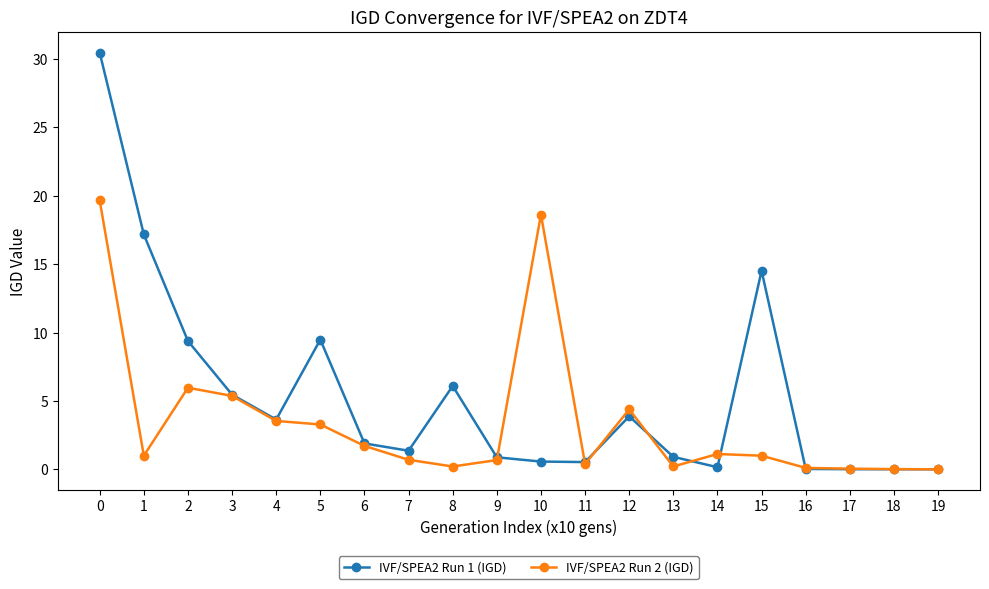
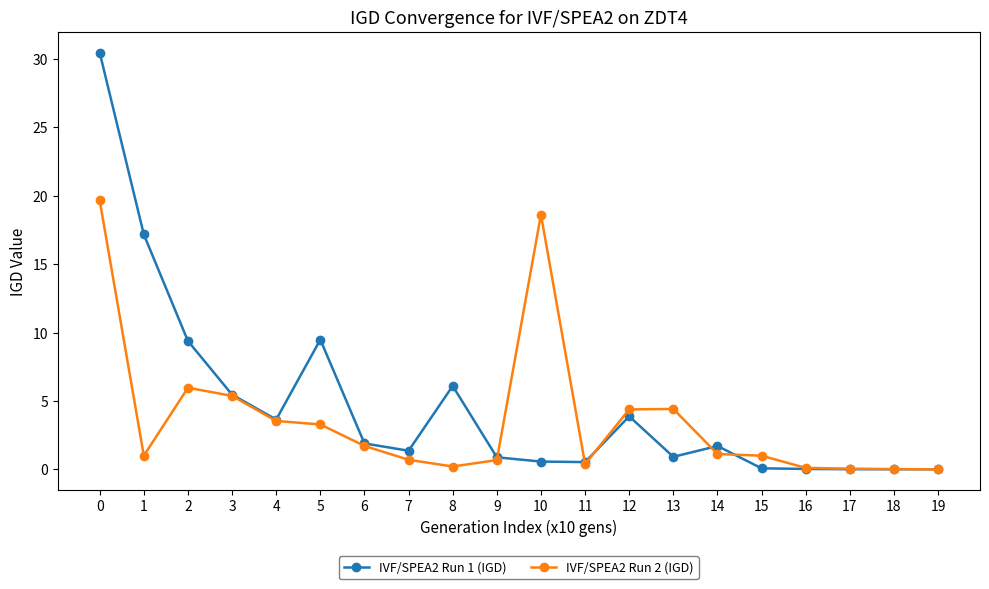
  {
    "IVF/SPEA2 Run 1 (IGD)": {
      "0": 30.5,
      "1": 17.2,
      "2": 9.4,
      "5": 9.5,
      "7": 1.4,
      "8": 6.1,
      "9": 0.9,
      "10": 0.6,
      "12": 3.9,
      "13": 0.9,
-     "14": 0.2,
-     "15": 14.5
+     "14": 1.7,
+     "15": 0.1
    },
    "IVF/SPEA2 Run 2 (IGD)": {
      "0": 19.7,
      "1": 1.0,
      "2": 6.0,
      "5": 3.3,
      "7": 0.7,
      "8": 0.2,
      "9": 0.7,
      "10": 18.6,
      "12": 4.4,
-     "13": 0.2,
+     "13": 4.4,
      "14": 1.1,
      "15": 1.0
    }
  }
